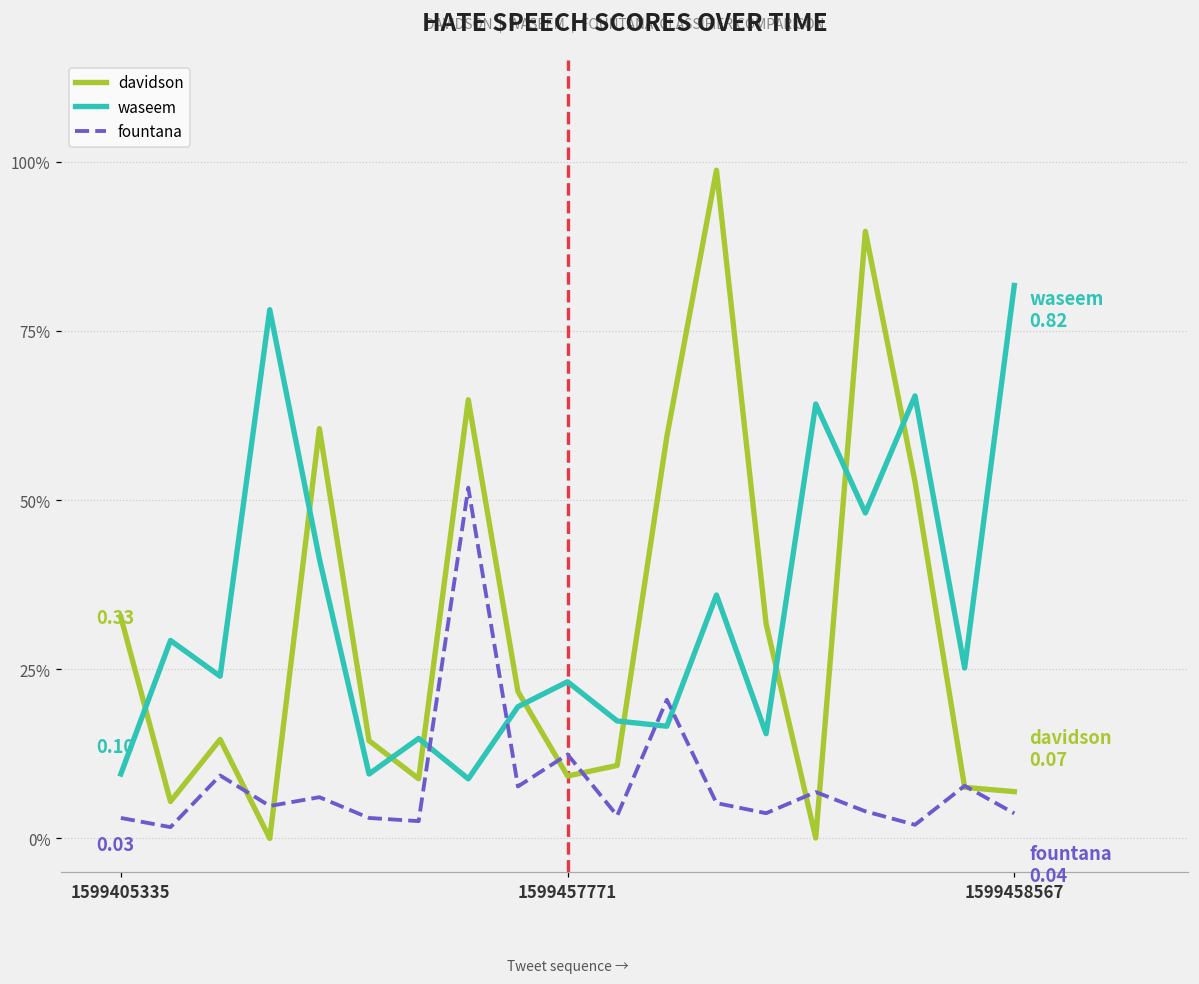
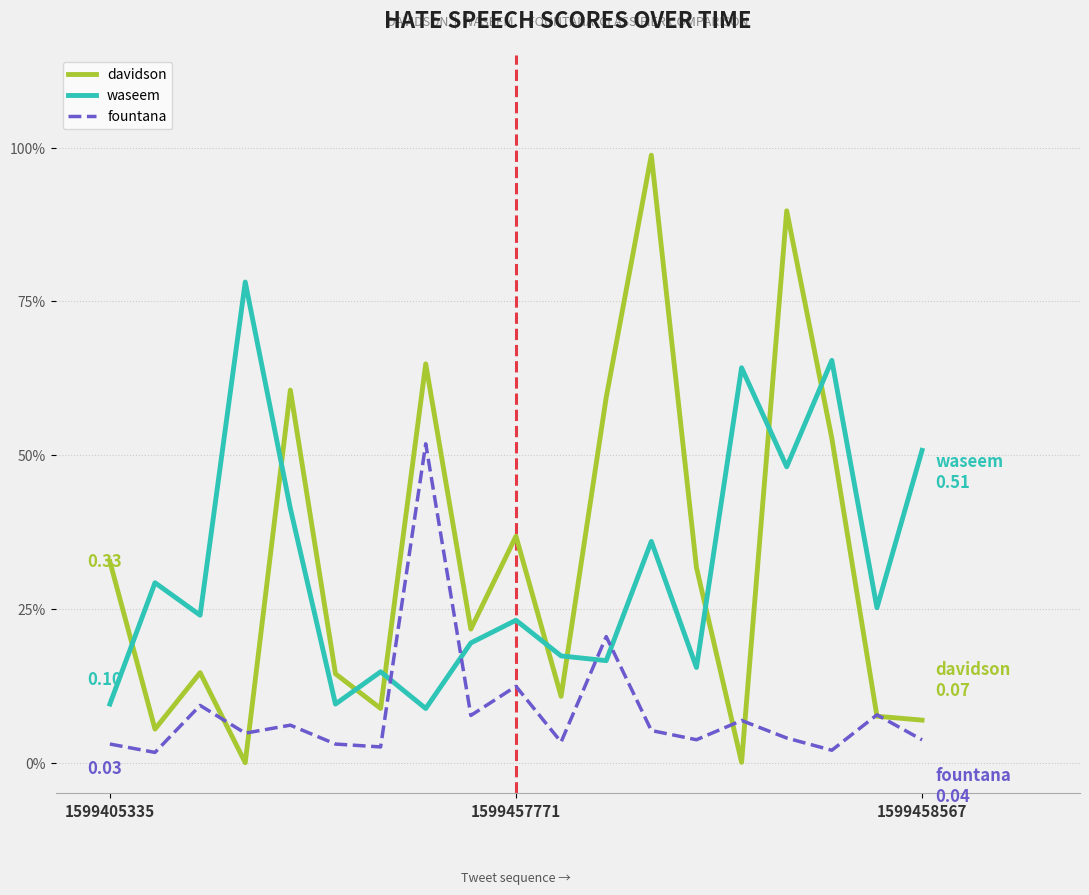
  {
    "davidson": {
-     "1599457771": "9%"
+     "1599457771": "37%"
    },
    "waseem": {
      "1599405335": "0.10",
-     "1599458567": "0.82"
+     "1599458567": "0.51"
    },
    "fountana": {
      "1599405335": "0.03"
    }
  }
